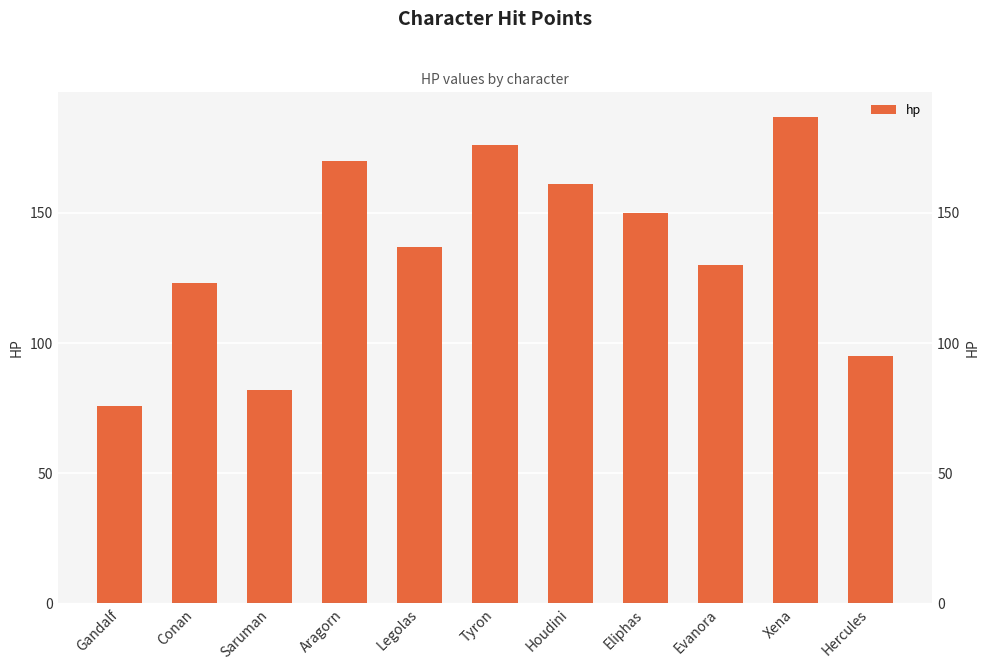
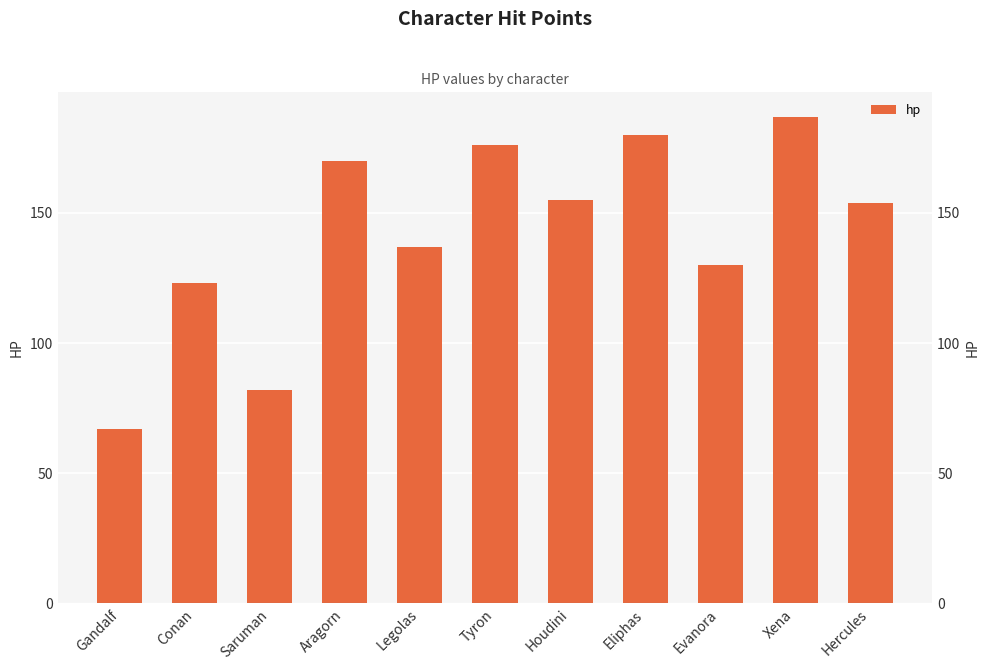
  {
-   "Gandalf": 76,
+   "Gandalf": 67,
    "Conan": 123,
    "Saruman": 82,
    "Aragorn": 170,
    "Legolas": 137,
    "Tyron": 176,
-   "Houdini": 161,
-   "Eliphas": 150,
+   "Houdini": 155,
+   "Eliphas": 180,
    "Evanora": 130,
    "Xena": 187,
-   "Hercules": 95
+   "Hercules": 154
  }
